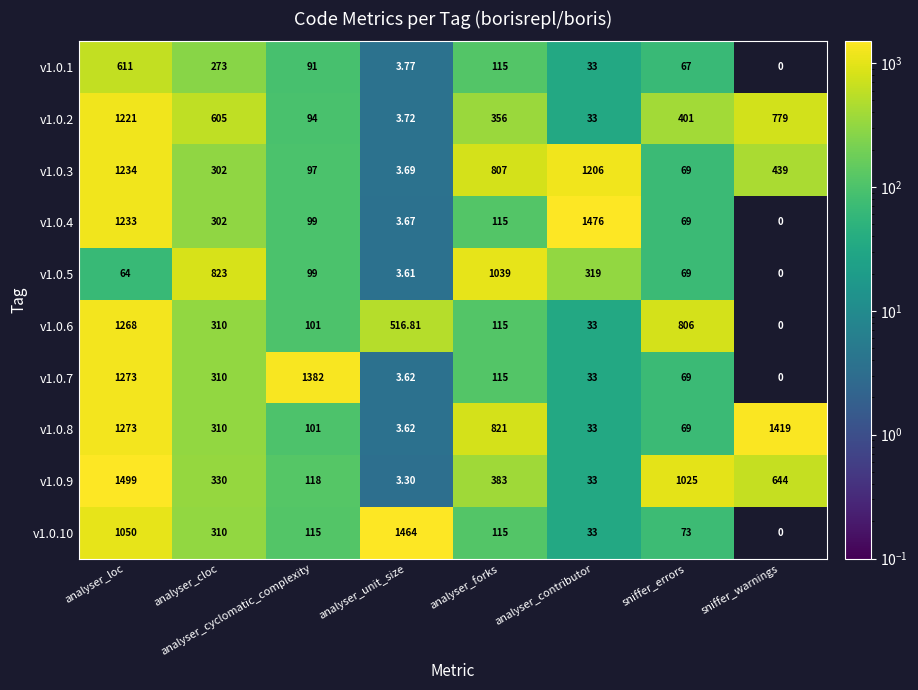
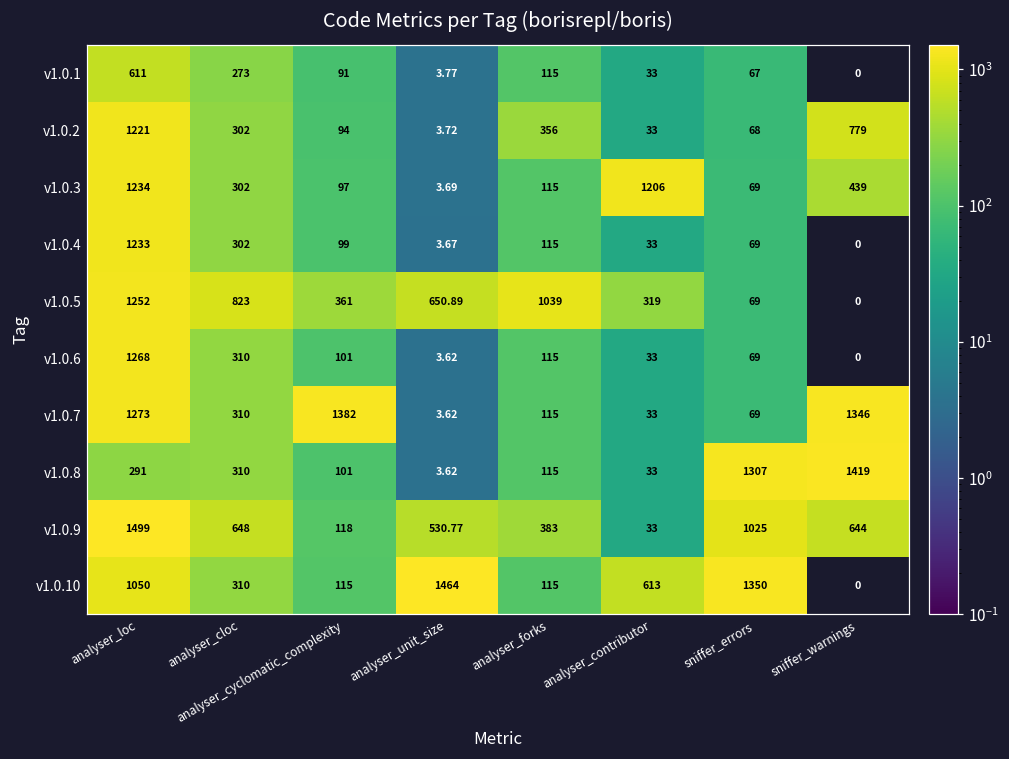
  {
    "v1.0.1": {
      "analyser_loc": 611,
      "analyser_cloc": 273,
      "analyser_cyclomatic_complexity": 91,
      "analyser_unit_size": 3.77,
      "analyser_forks": 115,
      "analyser_contributor": 33,
      "sniffer_errors": 67,
      "sniffer_warnings": 0
    },
    "v1.0.2": {
      "analyser_loc": 1221,
-     "analyser_cloc": 605,
+     "analyser_cloc": 302,
      "analyser_cyclomatic_complexity": 94,
      "analyser_unit_size": 3.72,
      "analyser_forks": 356,
      "analyser_contributor": 33,
-     "sniffer_errors": 401,
+     "sniffer_errors": 68,
      "sniffer_warnings": 779
    },
    "v1.0.3": {
      "analyser_loc": 1234,
      "analyser_cloc": 302,
      "analyser_cyclomatic_complexity": 97,
      "analyser_unit_size": 3.69,
-     "analyser_forks": 807,
+     "analyser_forks": 115,
      "analyser_contributor": 1206,
      "sniffer_errors": 69,
      "sniffer_warnings": 439
    },
    "v1.0.4": {
      "analyser_loc": 1233,
      "analyser_cloc": 302,
      "analyser_cyclomatic_complexity": 99,
      "analyser_unit_size": 3.67,
      "analyser_forks": 115,
-     "analyser_contributor": 1476,
+     "analyser_contributor": 33,
      "sniffer_errors": 69,
      "sniffer_warnings": 0
    },
    "v1.0.5": {
-     "analyser_loc": 64,
+     "analyser_loc": 1252,
      "analyser_cloc": 823,
-     "analyser_cyclomatic_complexity": 99,
-     "analyser_unit_size": 3.61,
+     "analyser_cyclomatic_complexity": 361,
+     "analyser_unit_size": 650.89,
      "analyser_forks": 1039,
      "analyser_contributor": 319,
      "sniffer_errors": 69,
      "sniffer_warnings": 0
    },
    "v1.0.6": {
      "analyser_loc": 1268,
      "analyser_cloc": 310,
      "analyser_cyclomatic_complexity": 101,
-     "analyser_unit_size": 516.81,
+     "analyser_unit_size": 3.62,
      "analyser_forks": 115,
      "analyser_contributor": 33,
-     "sniffer_errors": 806,
+     "sniffer_errors": 69,
      "sniffer_warnings": 0
    },
    "v1.0.7": {
      "analyser_loc": 1273,
      "analyser_cloc": 310,
      "analyser_cyclomatic_complexity": 1382,
      "analyser_unit_size": 3.62,
      "analyser_forks": 115,
      "analyser_contributor": 33,
      "sniffer_errors": 69,
-     "sniffer_warnings": 0
+     "sniffer_warnings": 1346
    },
    "v1.0.8": {
-     "analyser_loc": 1273,
+     "analyser_loc": 291,
      "analyser_cloc": 310,
      "analyser_cyclomatic_complexity": 101,
      "analyser_unit_size": 3.62,
-     "analyser_forks": 821,
+     "analyser_forks": 115,
      "analyser_contributor": 33,
-     "sniffer_errors": 69,
+     "sniffer_errors": 1307,
      "sniffer_warnings": 1419
    },
    "v1.0.9": {
      "analyser_loc": 1499,
-     "analyser_cloc": 330,
+     "analyser_cloc": 648,
      "analyser_cyclomatic_complexity": 118,
-     "analyser_unit_size": 3.30,
+     "analyser_unit_size": 530.77,
      "analyser_forks": 383,
      "analyser_contributor": 33,
      "sniffer_errors": 1025,
      "sniffer_warnings": 644
    },
    "v1.0.10": {
      "analyser_loc": 1050,
      "analyser_cloc": 310,
      "analyser_cyclomatic_complexity": 115,
      "analyser_unit_size": 1464,
      "analyser_forks": 115,
-     "analyser_contributor": 33,
-     "sniffer_errors": 73,
+     "analyser_contributor": 613,
+     "sniffer_errors": 1350,
      "sniffer_warnings": 0
    }
  }
